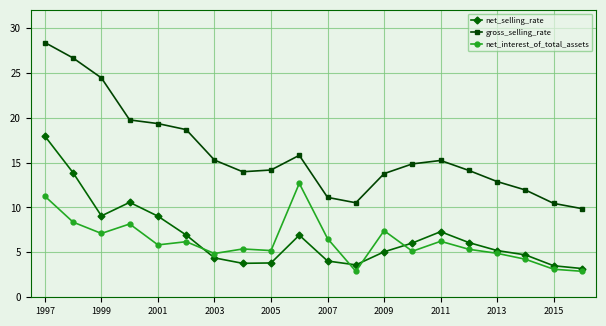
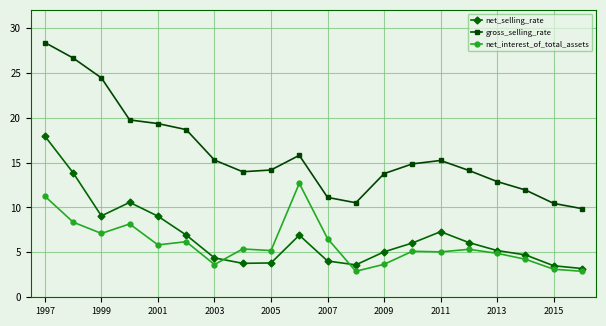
  {
    "net_interest_of_total_assets": {
      "1997": 11,
      "1999": 7,
      "2001": 6,
-     "2003": 5,
+     "2003": 4,
      "2005": 5,
      "2007": 7,
-     "2009": 7,
-     "2011": 6,
+     "2009": 4,
+     "2011": 5,
      "2013": 5,
      "2015": 3
    }
  }
